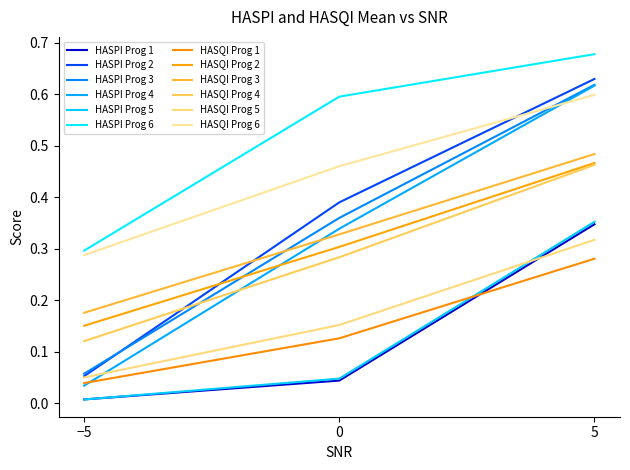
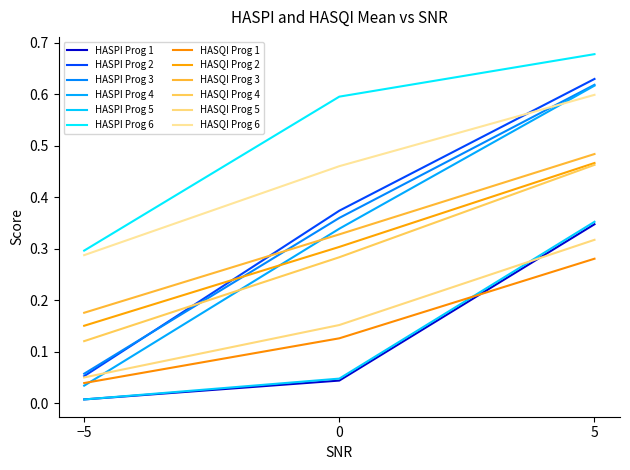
  {
    "HASPI Prog 2": {
-     "0": 0.39,
+     "0": 0.37,
      "5": 0.63
    }
  }
